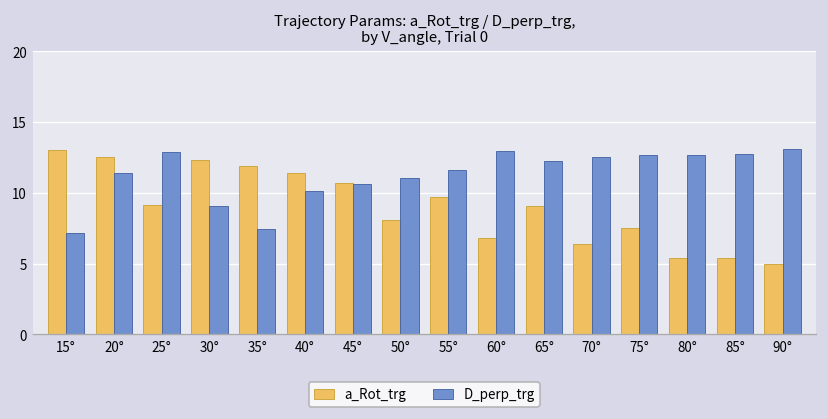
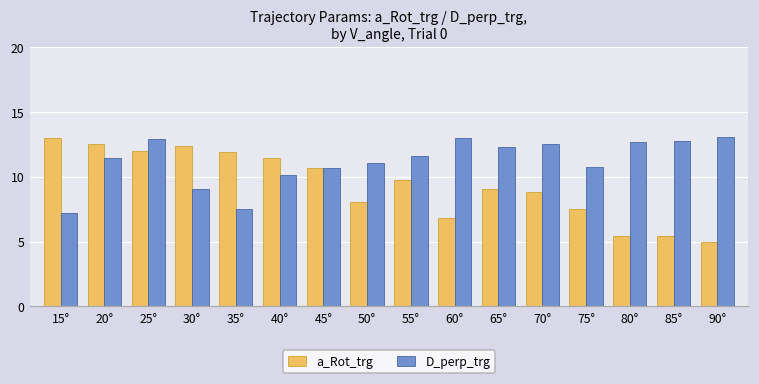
  {
    "a_Rot_trg": {
      "15°": 13.0,
      "20°": 12.5,
-     "25°": 9.1,
+     "25°": 12.0,
      "30°": 12.3,
      "35°": 11.9,
      "40°": 11.4,
      "45°": 10.7,
      "50°": 8.1,
      "55°": 9.7,
      "60°": 6.8,
      "65°": 9.0,
-     "70°": 6.4,
+     "70°": 8.8,
      "75°": 7.5,
      "80°": 5.4,
      "85°": 5.4,
      "90°": 5.0
    },
    "D_perp_trg": {
      "15°": 7.2,
      "20°": 11.4,
      "25°": 12.9,
      "30°": 9.1,
      "35°": 7.5,
      "40°": 10.1,
      "45°": 10.6,
      "50°": 11.1,
      "55°": 11.6,
      "60°": 13.0,
      "65°": 12.3,
      "70°": 12.5,
-     "75°": 12.7,
+     "75°": 10.7,
      "80°": 12.6,
      "85°": 12.7,
      "90°": 13.1
    }
  }
